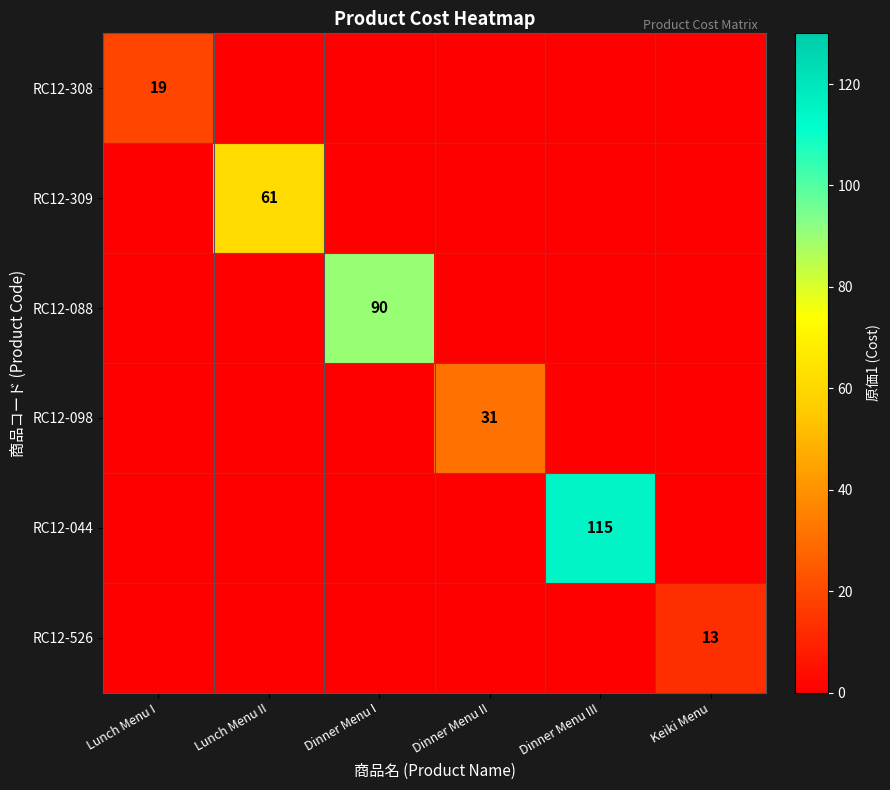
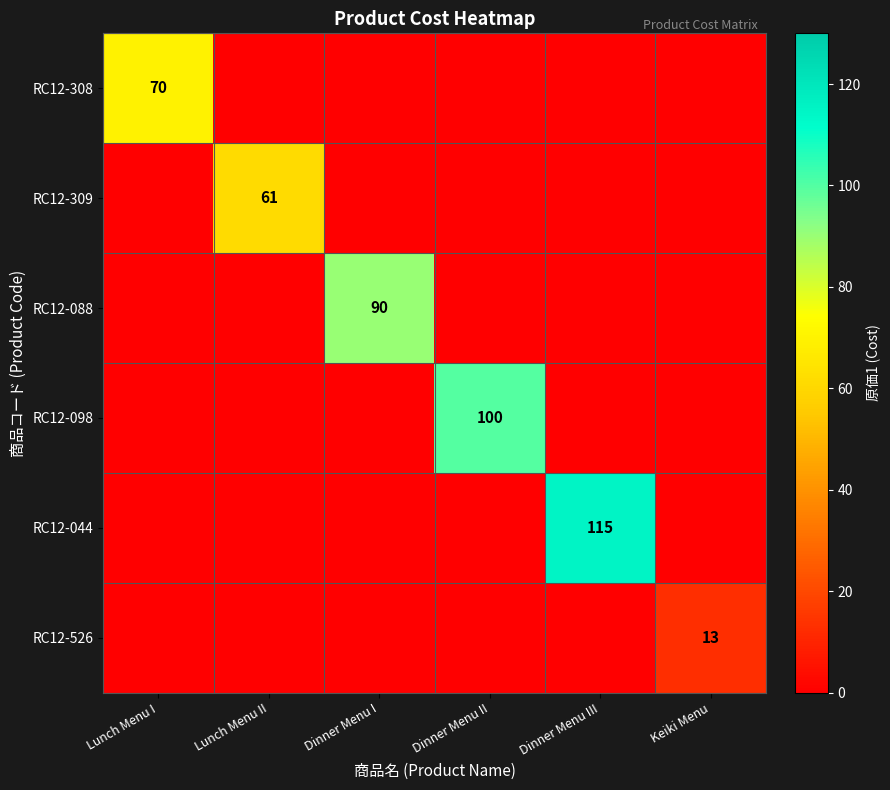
  {
    "RC12-308": {
-     "Lunch Menu I": 19
+     "Lunch Menu I": 70
    },
    "RC12-309": {
      "Lunch Menu II": 61
    },
    "RC12-088": {
      "Dinner Menu I": 90
    },
    "RC12-098": {
-     "Dinner Menu II": 31
+     "Dinner Menu II": 100
    },
    "RC12-044": {
      "Dinner Menu III": 115
    },
    "RC12-526": {
      "Keiki Menu": 13
    }
  }
